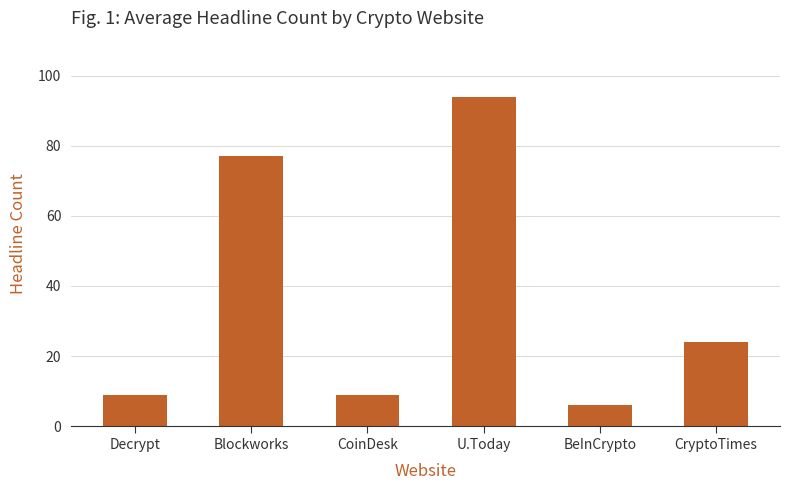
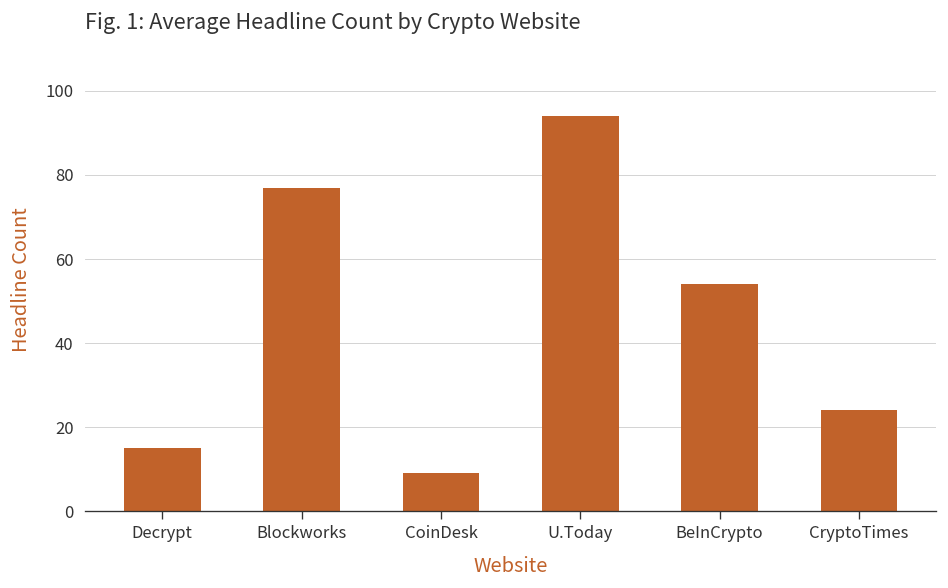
  {
-   "Decrypt": 9,
+   "Decrypt": 15,
    "Blockworks": 77,
    "CoinDesk": 9,
    "U.Today": 94,
-   "BeInCrypto": 6,
+   "BeInCrypto": 54,
    "CryptoTimes": 24
  }
